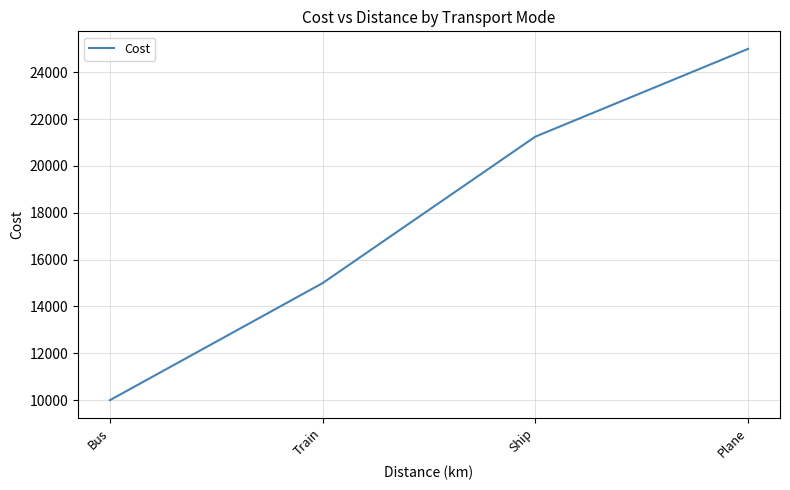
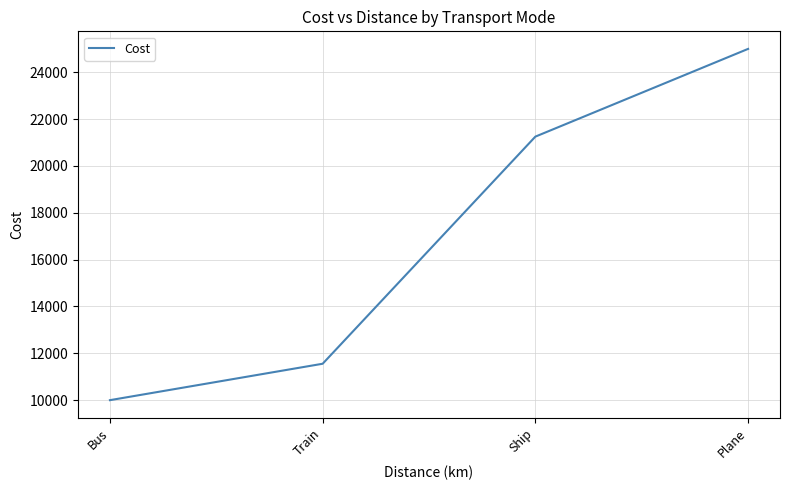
  {
    "Bus": 10000,
-   "Train": 15000,
+   "Train": 11600,
    "Ship": 21300,
    "Plane": 25000
  }
